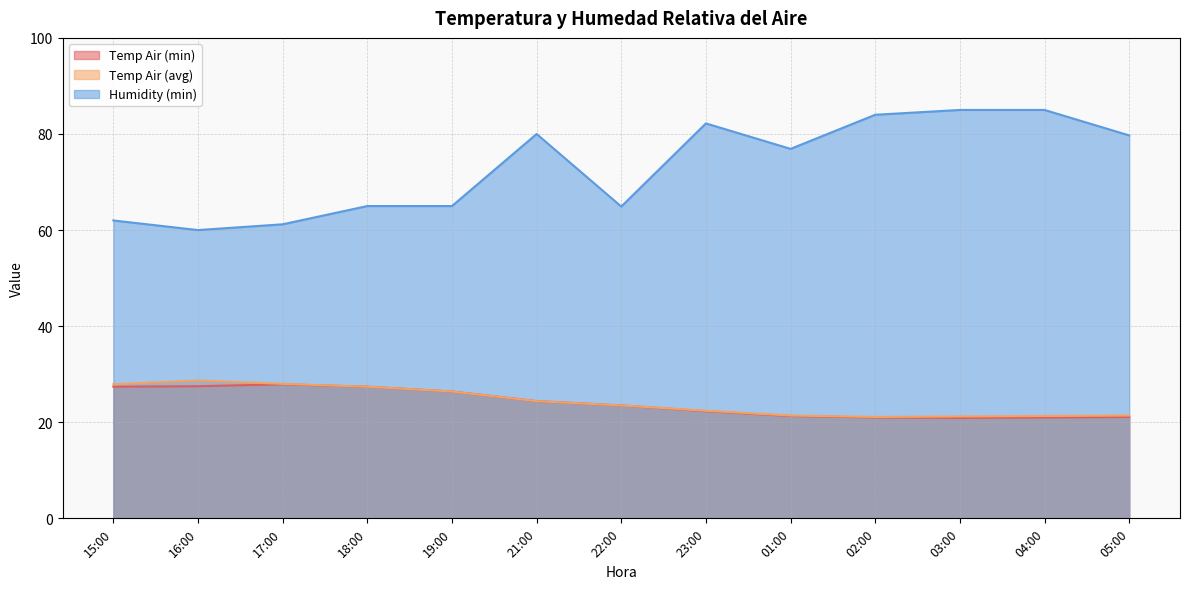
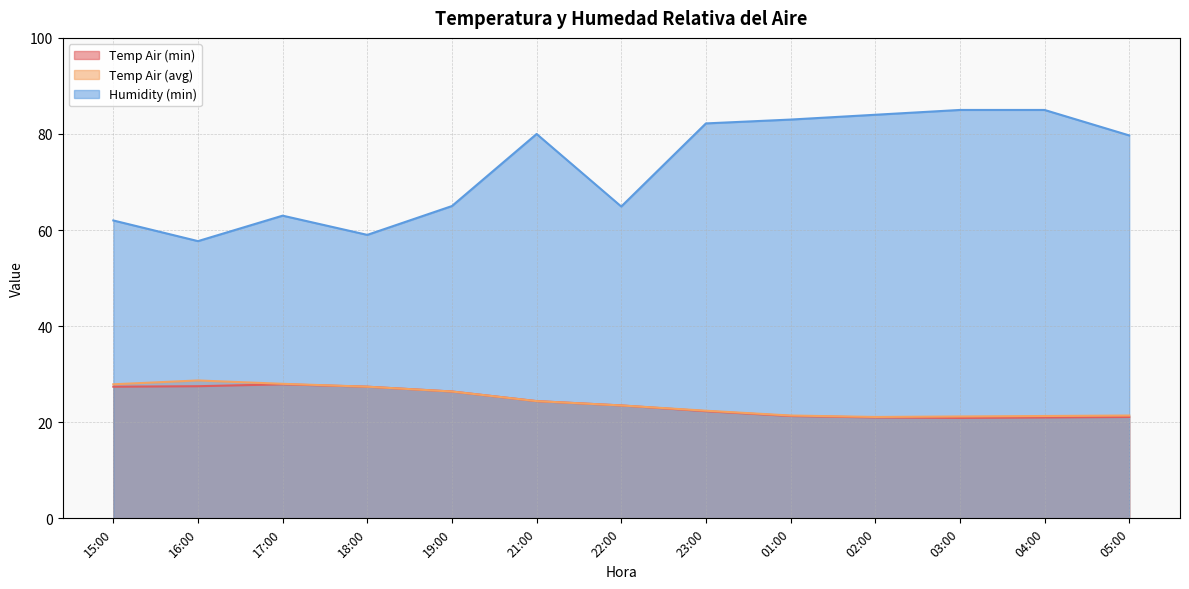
  {
    "Humidity (min)": {
      "15:00": 62,
-     "16:00": 60,
-     "17:00": 61,
-     "18:00": 65,
+     "16:00": 58,
+     "17:00": 63,
+     "18:00": 59,
      "19:00": 65,
      "21:00": 80,
      "22:00": 65,
      "23:00": 82,
-     "01:00": 77,
+     "01:00": 83,
      "02:00": 84,
      "03:00": 85,
      "04:00": 85,
      "05:00": 80
    }
  }
